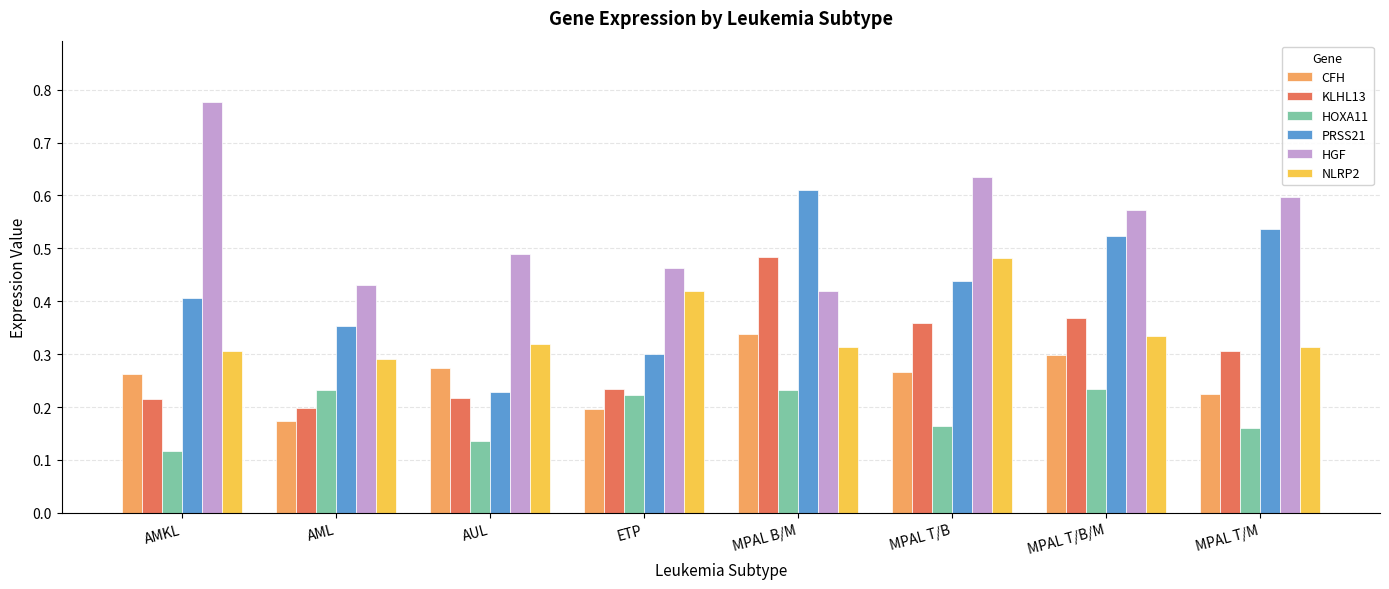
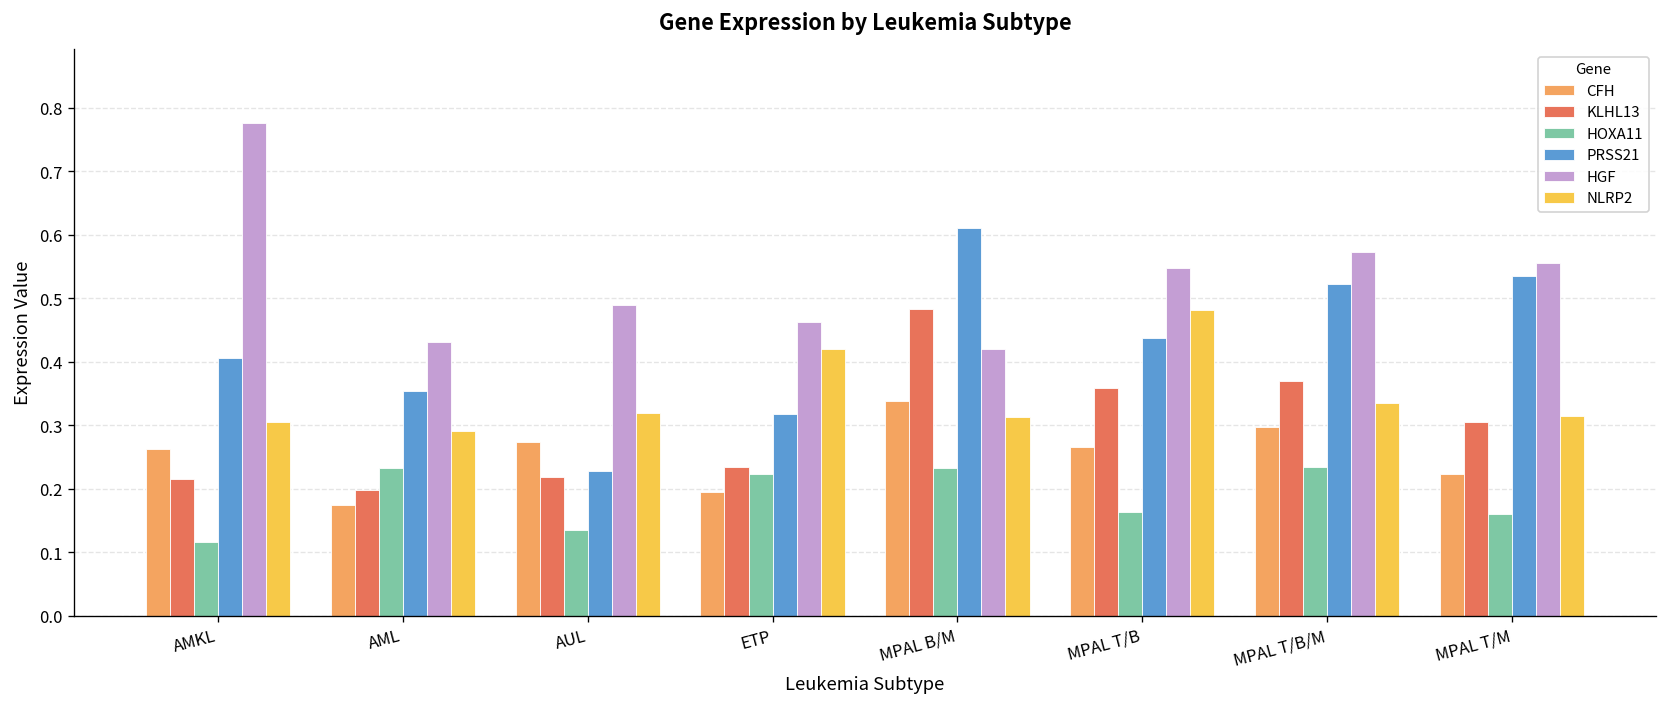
  {
    "HOXA11": {
      "AMKL": 0.12,
      "AML": 0.23,
      "AUL": 0.13,
      "ETP": 0.22,
      "MPAL B/M": 0.23,
      "MPAL T/B": 0.16,
      "MPAL T/B/M": 0.23,
      "MPAL T/M": 0.16
    },
    "PRSS21": {
      "AMKL": 0.41,
      "AML": 0.35,
      "AUL": 0.23,
-     "ETP": 0.30,
+     "ETP": 0.32,
      "MPAL B/M": 0.61,
      "MPAL T/B": 0.44,
      "MPAL T/B/M": 0.52,
      "MPAL T/M": 0.54
    },
    "HGF": {
      "AMKL": 0.78,
      "AML": 0.43,
      "AUL": 0.49,
      "ETP": 0.46,
      "MPAL B/M": 0.42,
-     "MPAL T/B": 0.63,
+     "MPAL T/B": 0.55,
      "MPAL T/B/M": 0.57,
-     "MPAL T/M": 0.60
+     "MPAL T/M": 0.55
    }
  }
